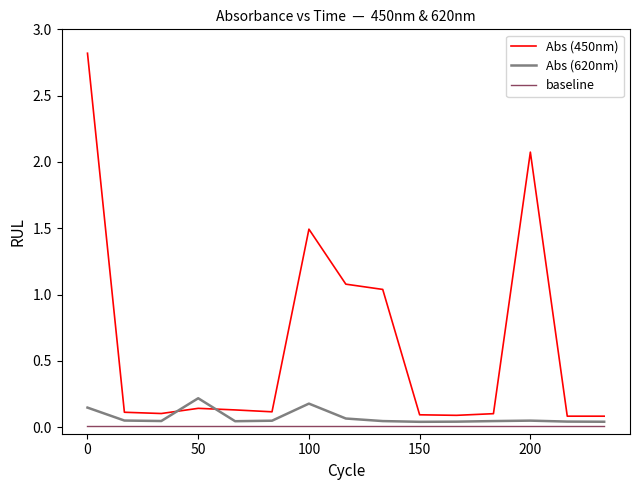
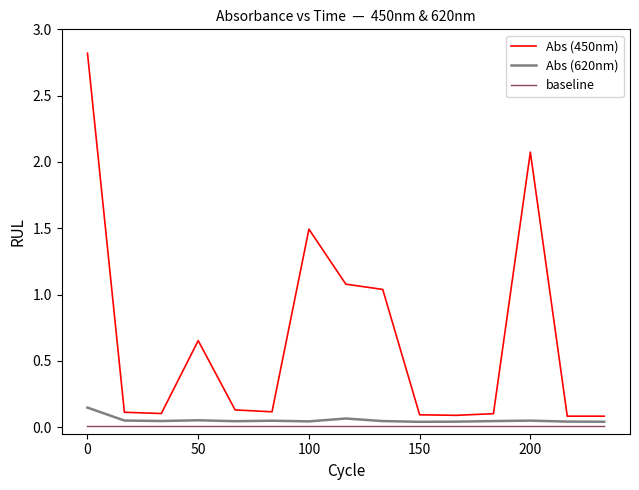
  {
    "Abs (450nm)": {
      "0": 2.82,
-     "50": 0.14,
+     "50": 0.65,
      "100": 1.49,
      "150": 0.09,
      "200": 2.07
    },
    "Abs (620nm)": {
      "0": 0.15,
-     "50": 0.22,
-     "100": 0.18,
+     "50": 0.05,
+     "100": 0.04,
      "150": 0.04,
      "200": 0.05
    },
    "baseline": {
      "0": 0.01,
      "50": 0.01,
      "100": 0.01,
      "150": 0.01,
      "200": 0.01
    }
  }
